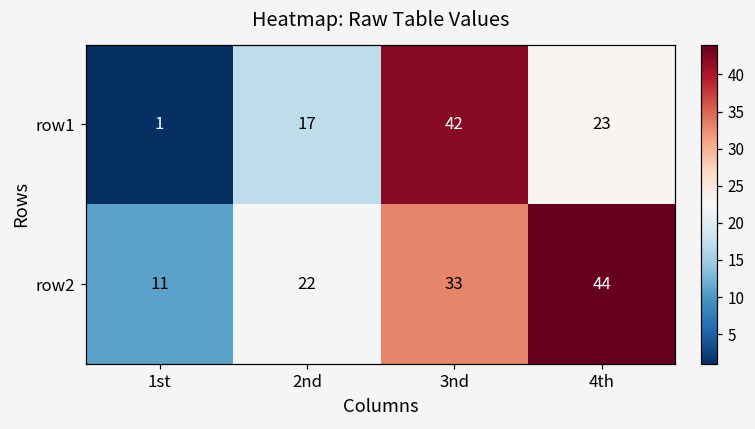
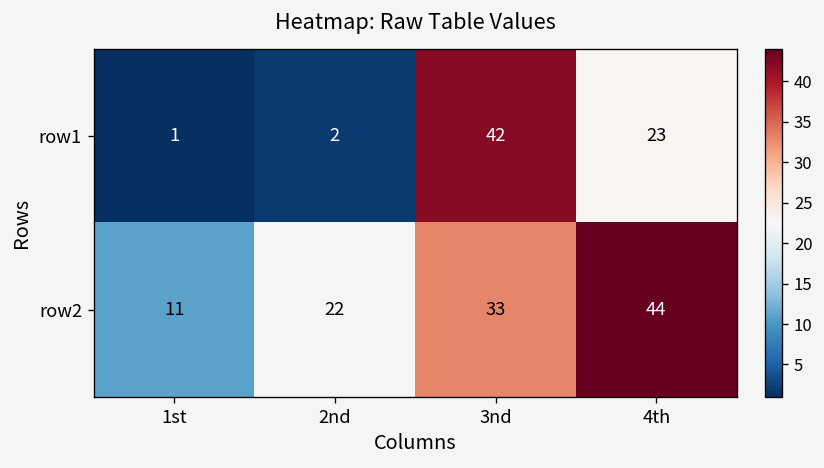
  {
    "row1": {
      "1st": 1,
-     "2nd": 17,
+     "2nd": 2,
      "3nd": 42,
      "4th": 23
    },
    "row2": {
      "1st": 11,
      "2nd": 22,
      "3nd": 33,
      "4th": 44
    }
  }
